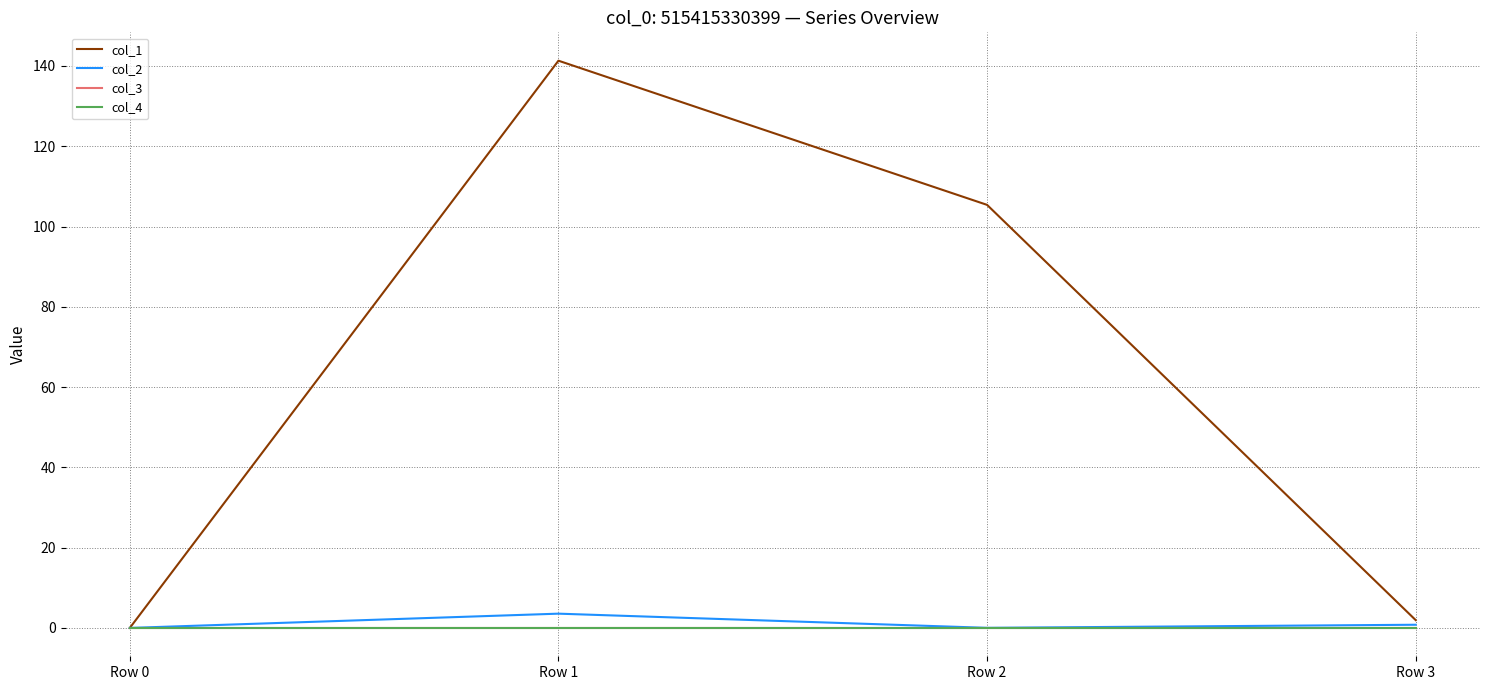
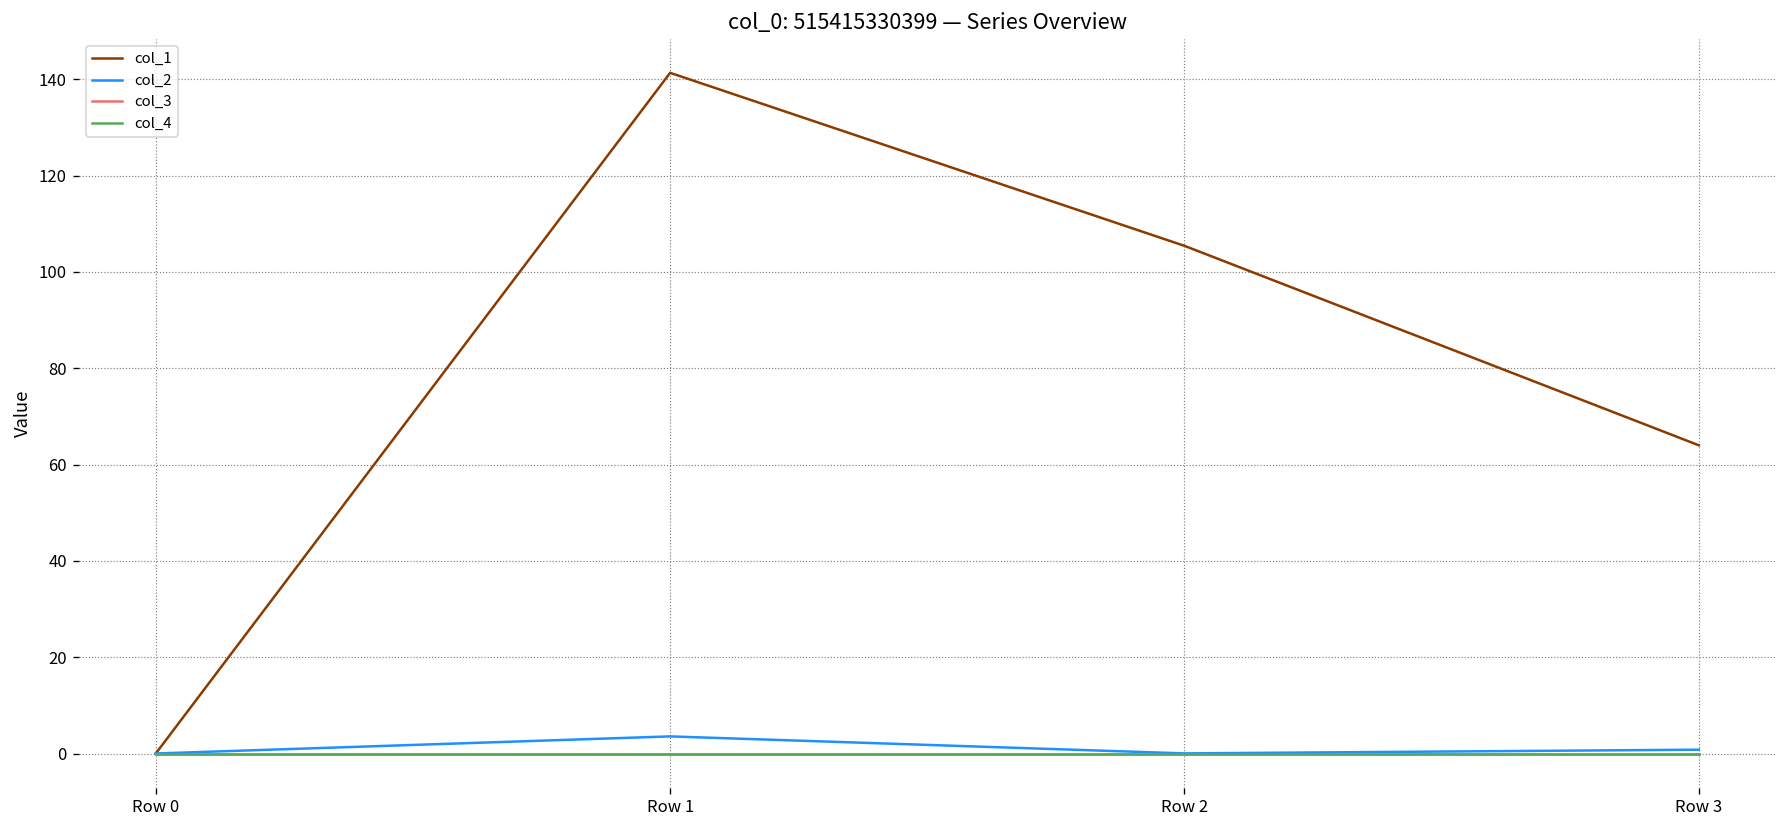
  {
    "col_1": {
      "Row 1": 141,
      "Row 2": 105,
-     "Row 3": 2
+     "Row 3": 64
    },
    "col_2": {
      "Row 1": 4,
      "Row 3": 1
    },
    "col_4": {
      "Row 1": 0,
      "Row 3": 0
    }
  }
